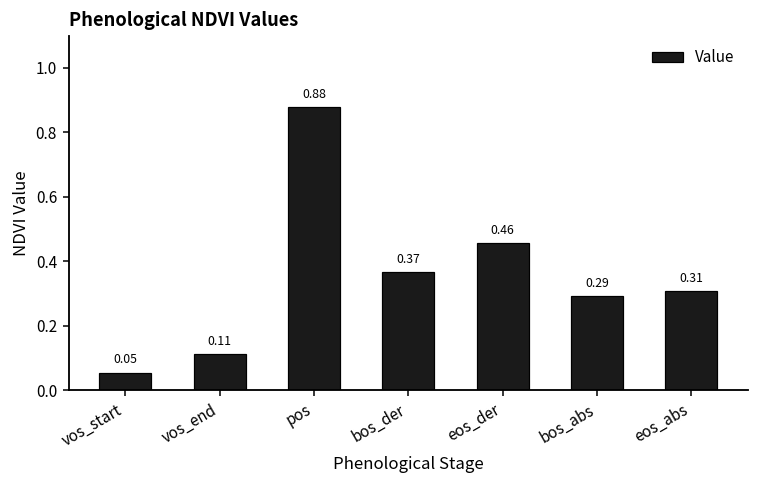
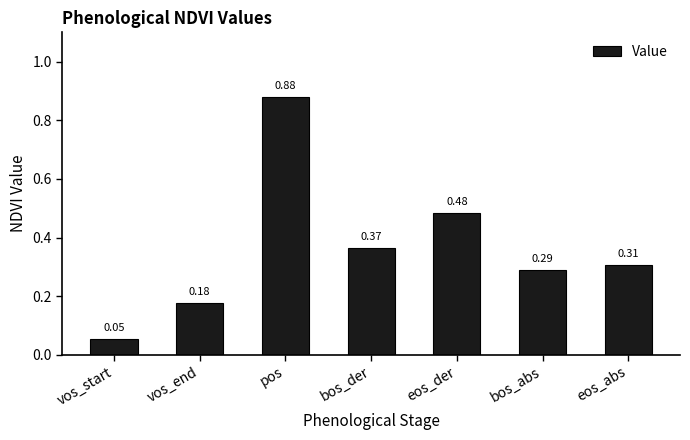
  {
    "vos_start": 0.05,
-   "vos_end": 0.11,
+   "vos_end": 0.18,
    "pos": 0.88,
    "bos_der": 0.37,
-   "eos_der": 0.46,
+   "eos_der": 0.48,
    "bos_abs": 0.29,
    "eos_abs": 0.31
  }
